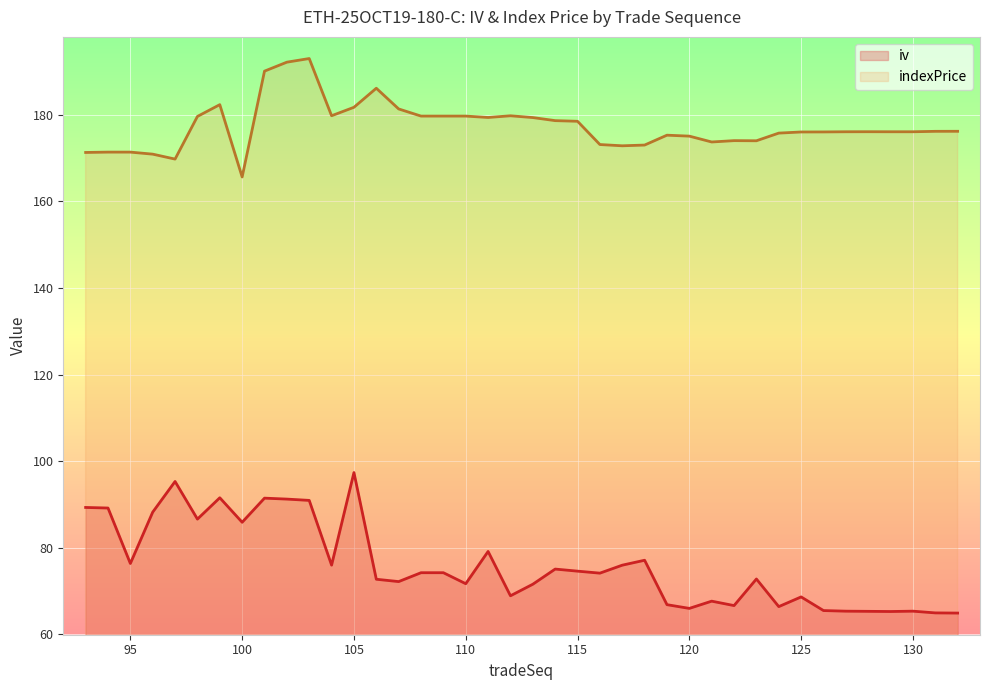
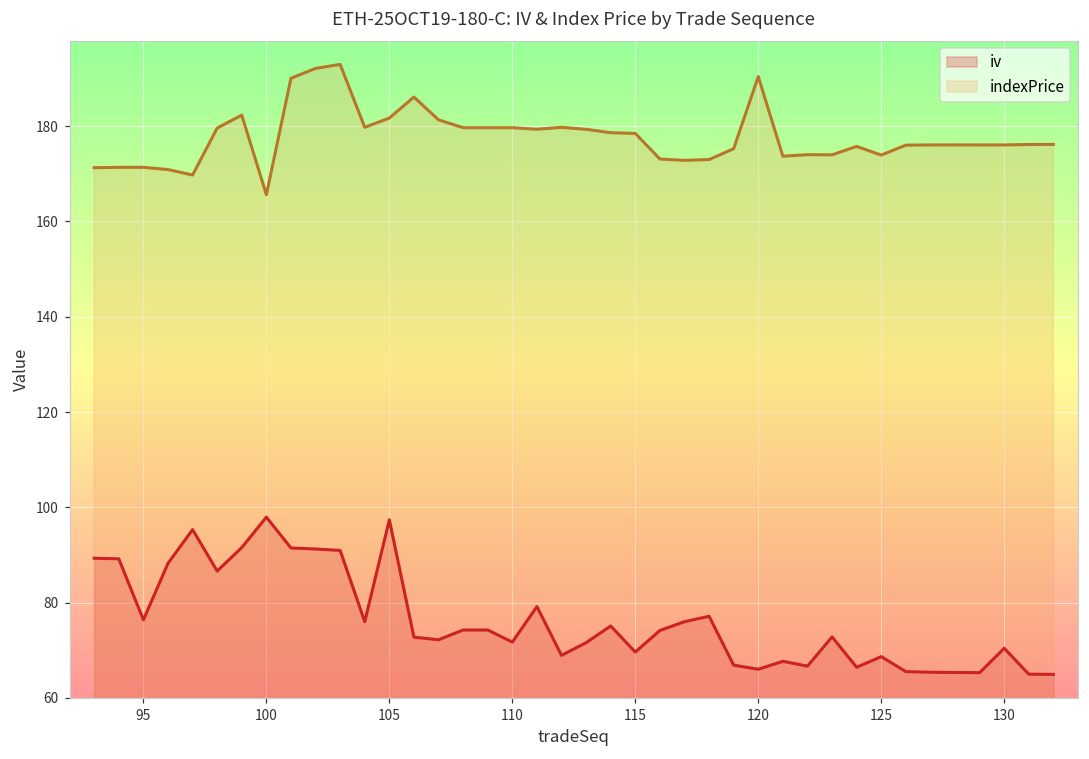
  {
    "iv": {
      "95": 76,
-     "100": 86,
+     "100": 98,
      "105": 97,
      "110": 72,
-     "115": 75,
+     "115": 70,
      "120": 66,
      "125": 69,
-     "130": 65
+     "130": 70
    },
    "indexPrice": {
      "95": 171,
      "100": 166,
      "105": 182,
      "110": 180,
      "115": 178,
-     "120": 175,
-     "125": 176,
+     "120": 190,
+     "125": 174,
      "130": 176
    }
  }
